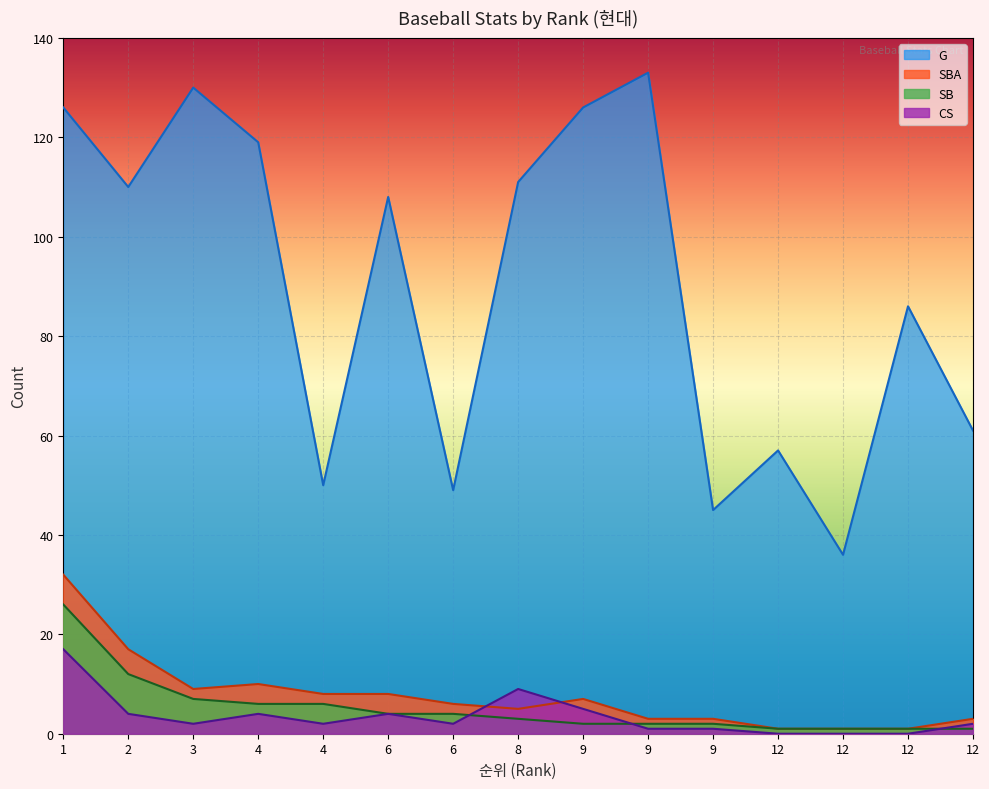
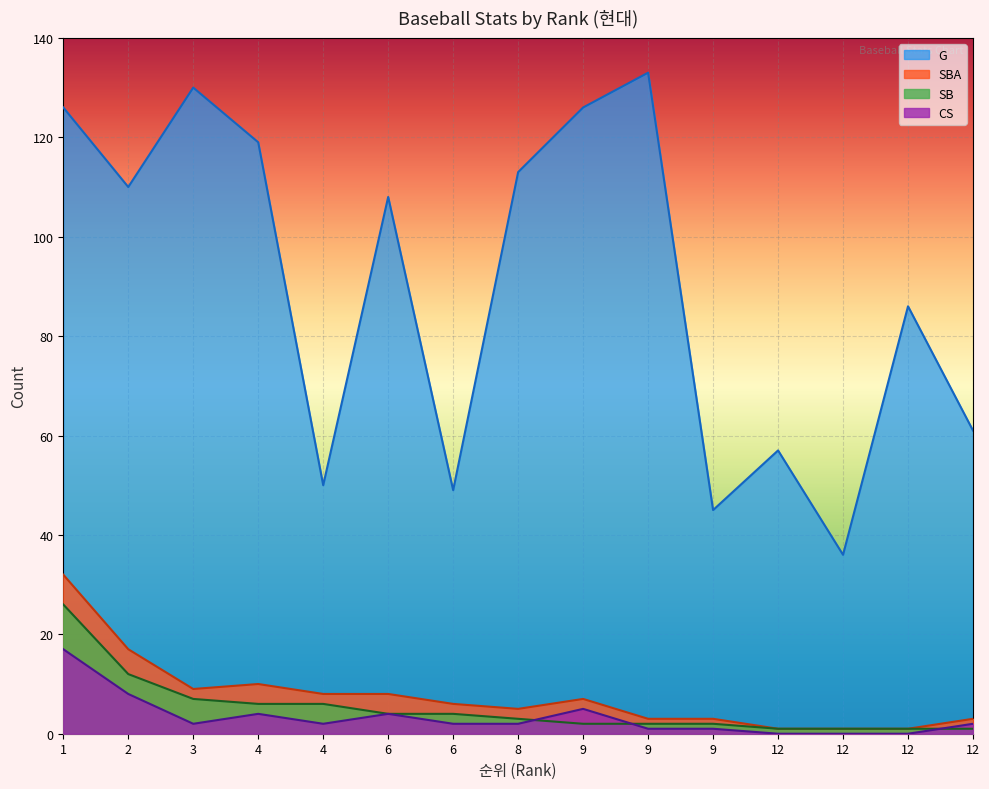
  {
    "G": {
      "1": 126,
      "2": 110,
      "3": 130,
-     "8": 111
+     "8": 113
    },
    "SBA": {
      "1": 32,
      "2": 17,
      "3": 9,
      "8": 5
    },
    "SB": {
      "1": 26,
      "2": 12,
      "3": 7,
      "8": 3
    },
    "CS": {
      "1": 17,
-     "2": 4,
+     "2": 8,
      "3": 2,
-     "8": 9
+     "8": 2
    }
  }
